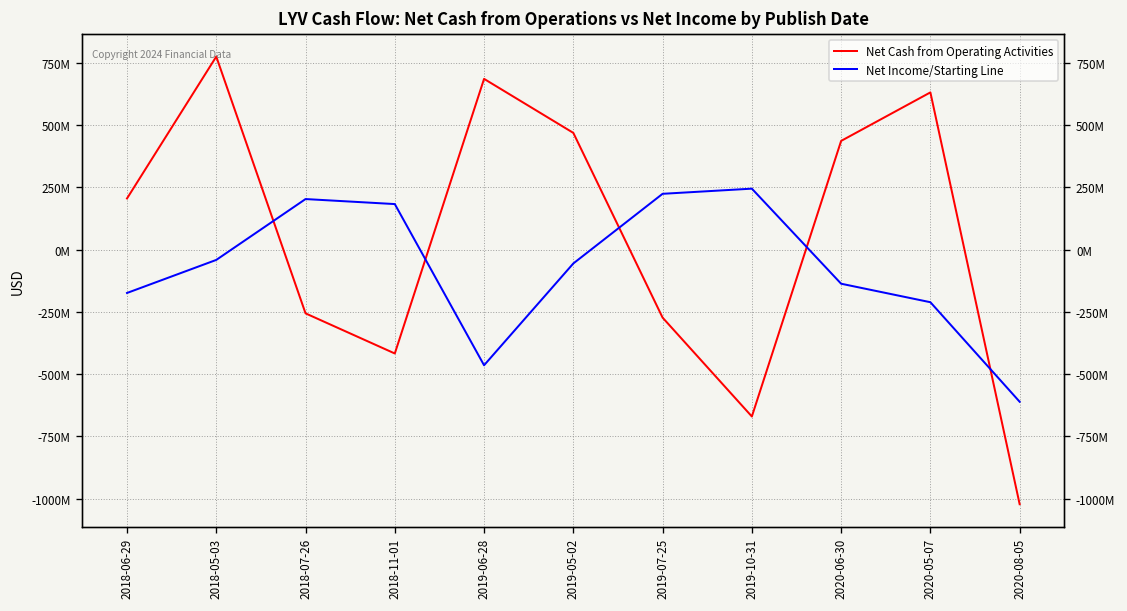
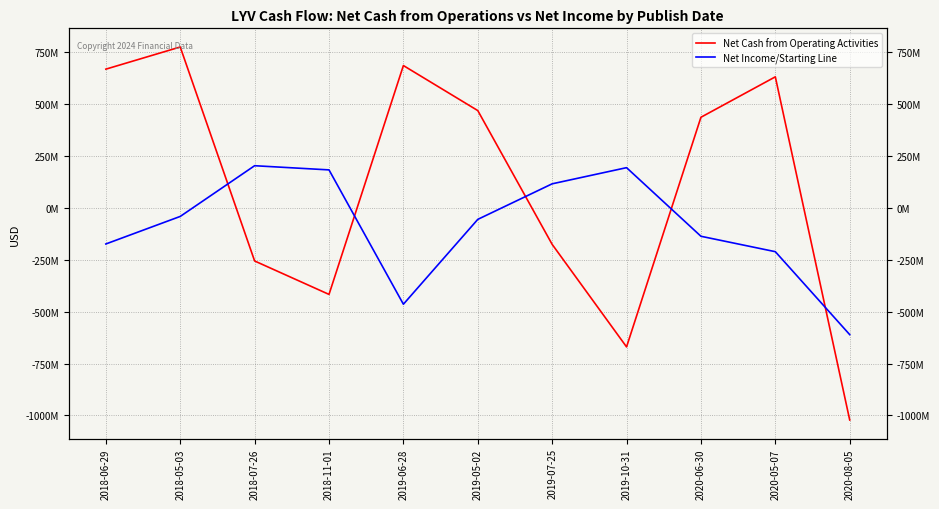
  {
    "Net Cash from Operating Activities": {
-     "2018-06-29": 210000000,
+     "2018-06-29": 670000000,
      "2018-07-26": -260000000,
      "2018-11-01": -420000000,
      "2019-06-28": 690000000,
      "2019-05-02": 470000000,
-     "2019-07-25": -270000000,
+     "2019-07-25": -180000000,
      "2019-10-31": -670000000,
      "2020-06-30": 440000000,
      "2020-05-07": 630000000,
      "2020-08-05": -1020000000
    },
    "Net Income/Starting Line": {
      "2018-06-29": -170000000,
      "2018-05-03": -40000000,
      "2018-07-26": 200000000,
      "2018-11-01": 180000000,
      "2019-06-28": -460000000,
      "2019-05-02": -60000000,
-     "2019-07-25": 220000000,
-     "2019-10-31": 250000000,
+     "2019-07-25": 120000000,
+     "2019-10-31": 190000000,
      "2020-06-30": -140000000,
      "2020-05-07": -210000000,
      "2020-08-05": -610000000
    }
  }
